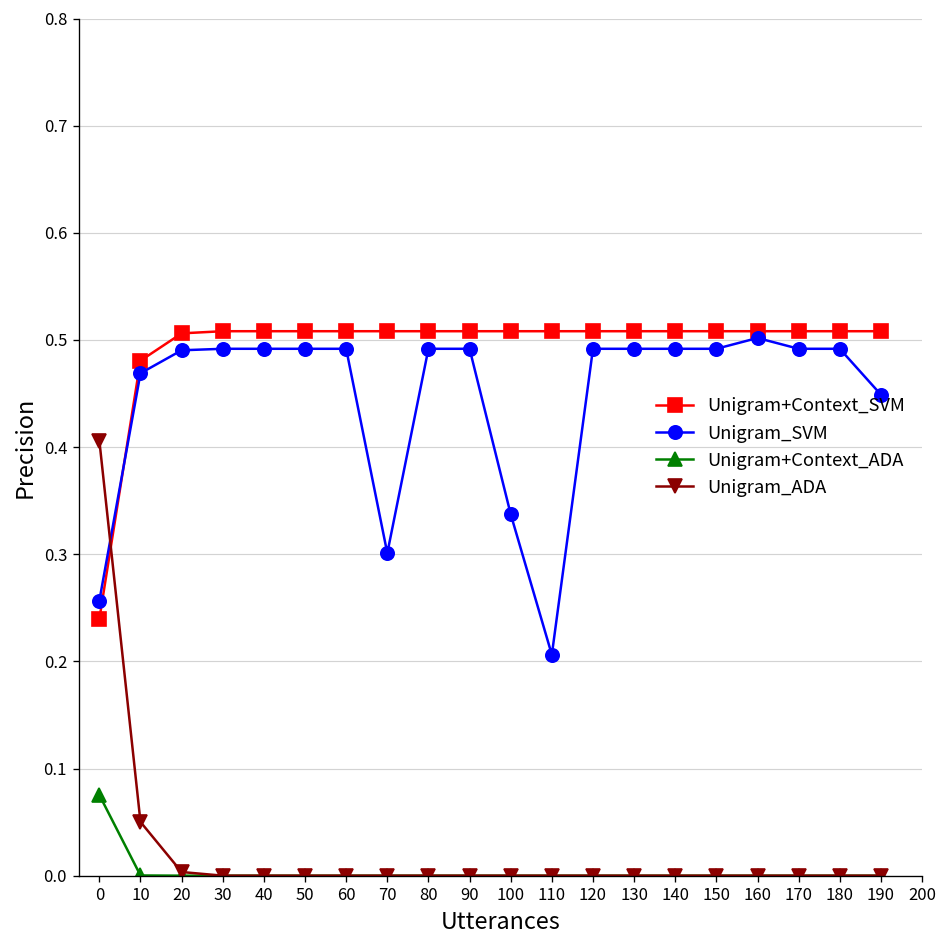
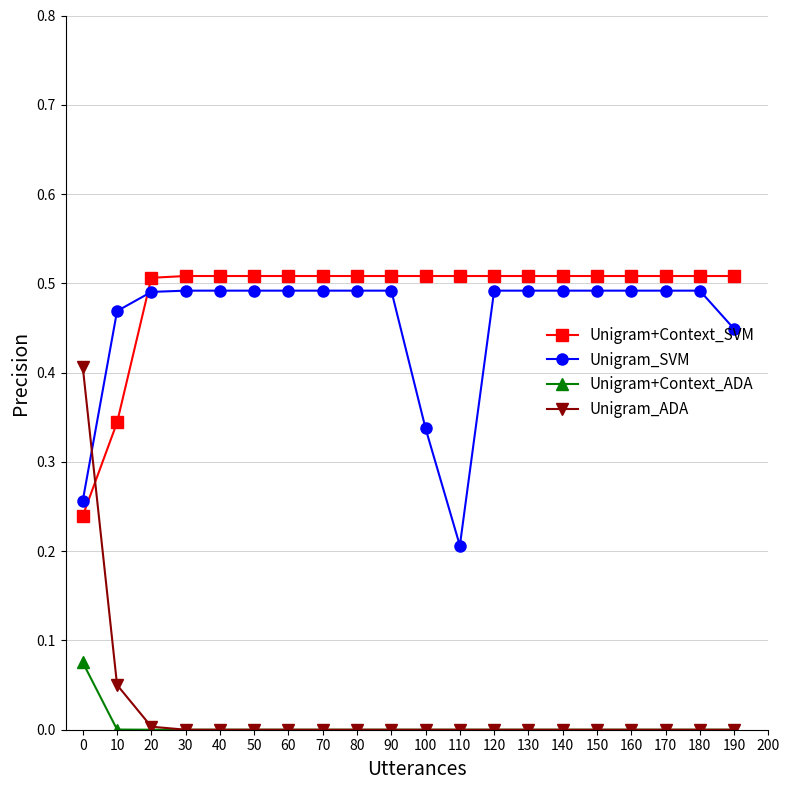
  {
    "Unigram+Context_SVM": {
      "0": 0.24,
-     "10": 0.48,
+     "10": 0.34,
      "20": 0.51,
      "30": 0.51,
      "40": 0.51,
      "50": 0.51,
      "60": 0.51,
      "70": 0.51,
      "80": 0.51,
      "90": 0.51,
      "100": 0.51,
      "110": 0.51,
      "120": 0.51,
      "130": 0.51,
      "140": 0.51,
      "150": 0.51,
      "160": 0.51,
      "170": 0.51,
      "180": 0.51,
      "190": 0.51
    },
    "Unigram_SVM": {
      "0": 0.26,
      "10": 0.47,
      "20": 0.49,
      "30": 0.49,
      "40": 0.49,
      "50": 0.49,
      "60": 0.49,
-     "70": 0.30,
+     "70": 0.49,
      "80": 0.49,
      "90": 0.49,
      "100": 0.34,
      "110": 0.21,
      "120": 0.49,
      "130": 0.49,
      "140": 0.49,
      "150": 0.49,
-     "160": 0.50,
+     "160": 0.49,
      "170": 0.49,
      "180": 0.49,
      "190": 0.45
    },
    "Unigram+Context_ADA": {
      "0": 0.08,
      "10": 0.00,
      "20": 0.00
    },
    "Unigram_ADA": {
      "0": 0.41,
      "10": 0.05,
      "20": 0.00
    }
  }
